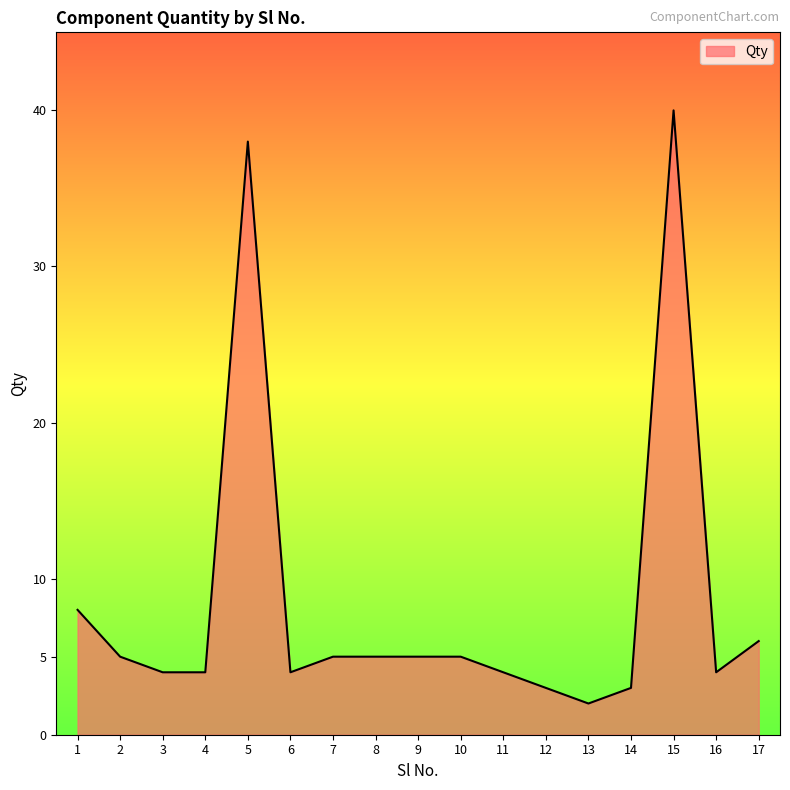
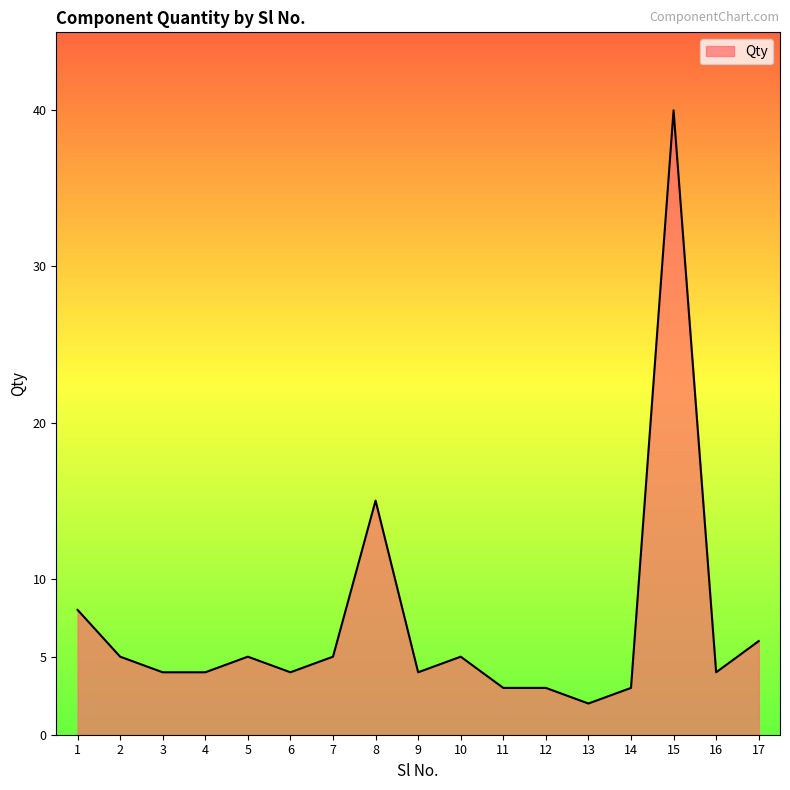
  {
    "1": 8,
    "2": 5,
    "3": 4,
    "4": 4,
-   "5": 38,
+   "5": 5,
    "6": 4,
    "7": 5,
-   "8": 5,
-   "9": 5,
+   "8": 15,
+   "9": 4,
    "10": 5,
-   "11": 4,
+   "11": 3,
    "12": 3,
    "13": 2,
    "14": 3,
    "15": 40,
    "16": 4,
    "17": 6
  }
